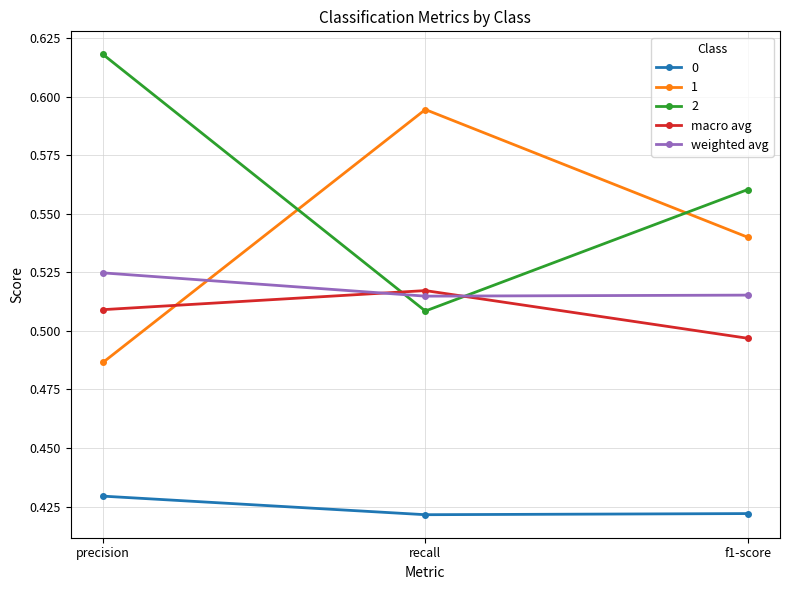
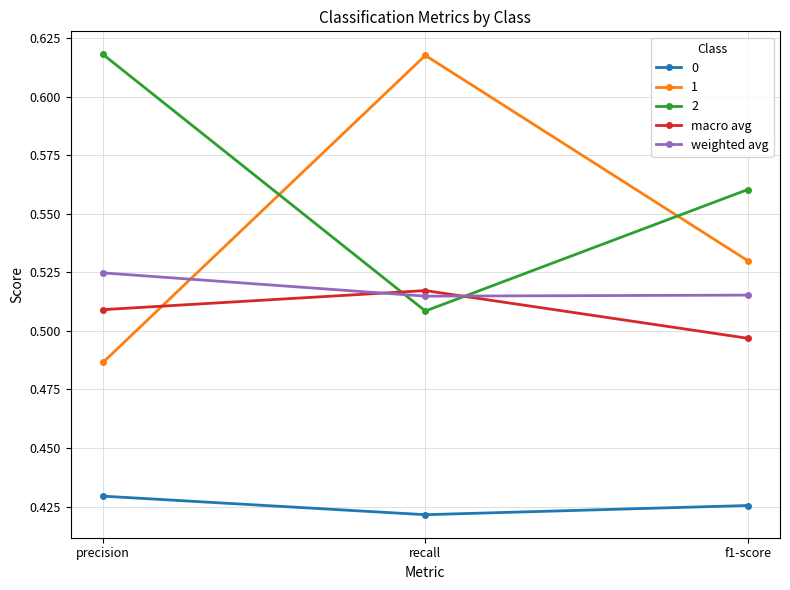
  {
    "0": {
      "precision": 0.429,
      "recall": 0.422,
-     "f1-score": 0.422
+     "f1-score": 0.425
    },
    "1": {
      "precision": 0.487,
-     "recall": 0.595,
-     "f1-score": 0.54
+     "recall": 0.618,
+     "f1-score": 0.53
    },
    "2": {
      "precision": 0.618,
      "recall": 0.509,
      "f1-score": 0.560
    },
    "macro avg": {
      "precision": 0.509,
      "recall": 0.517,
      "f1-score": 0.497
    },
    "weighted avg": {
      "precision": 0.525,
      "recall": 0.515,
      "f1-score": 0.515
    }
  }
